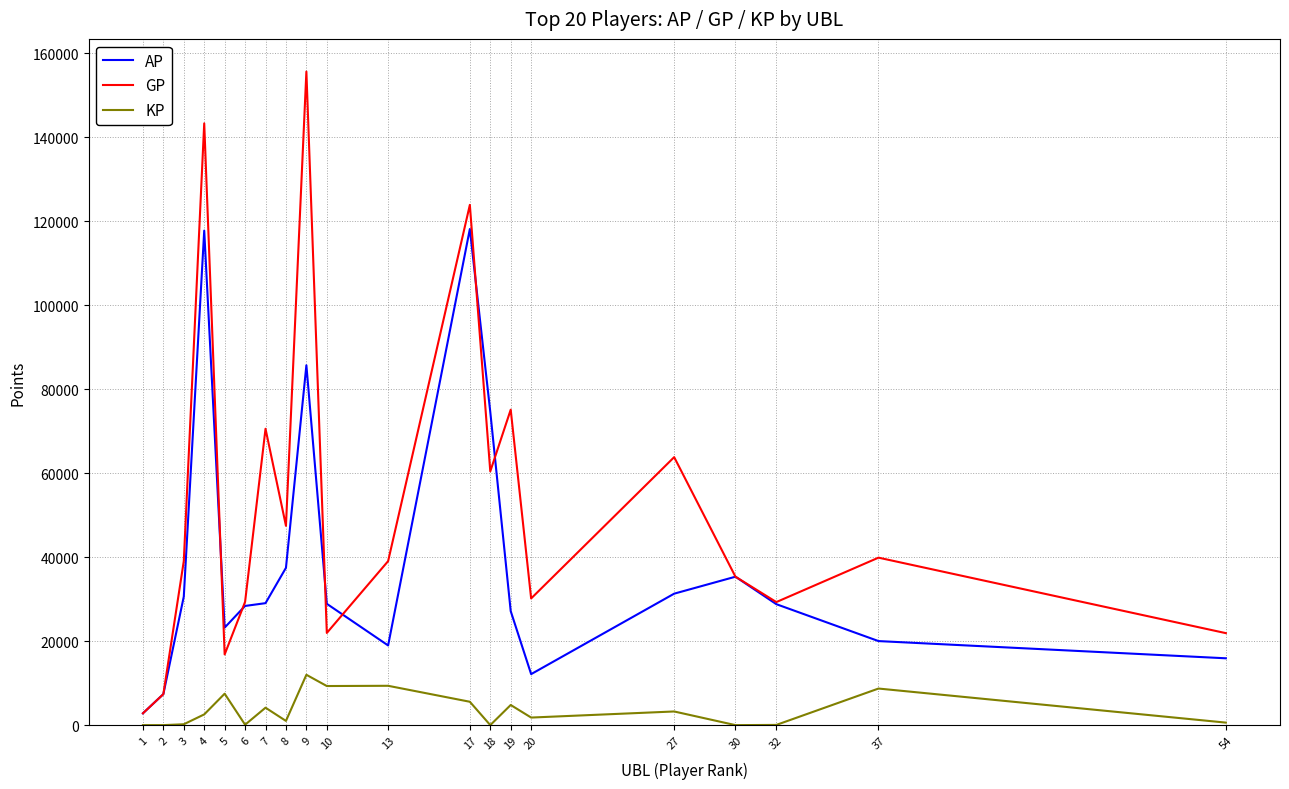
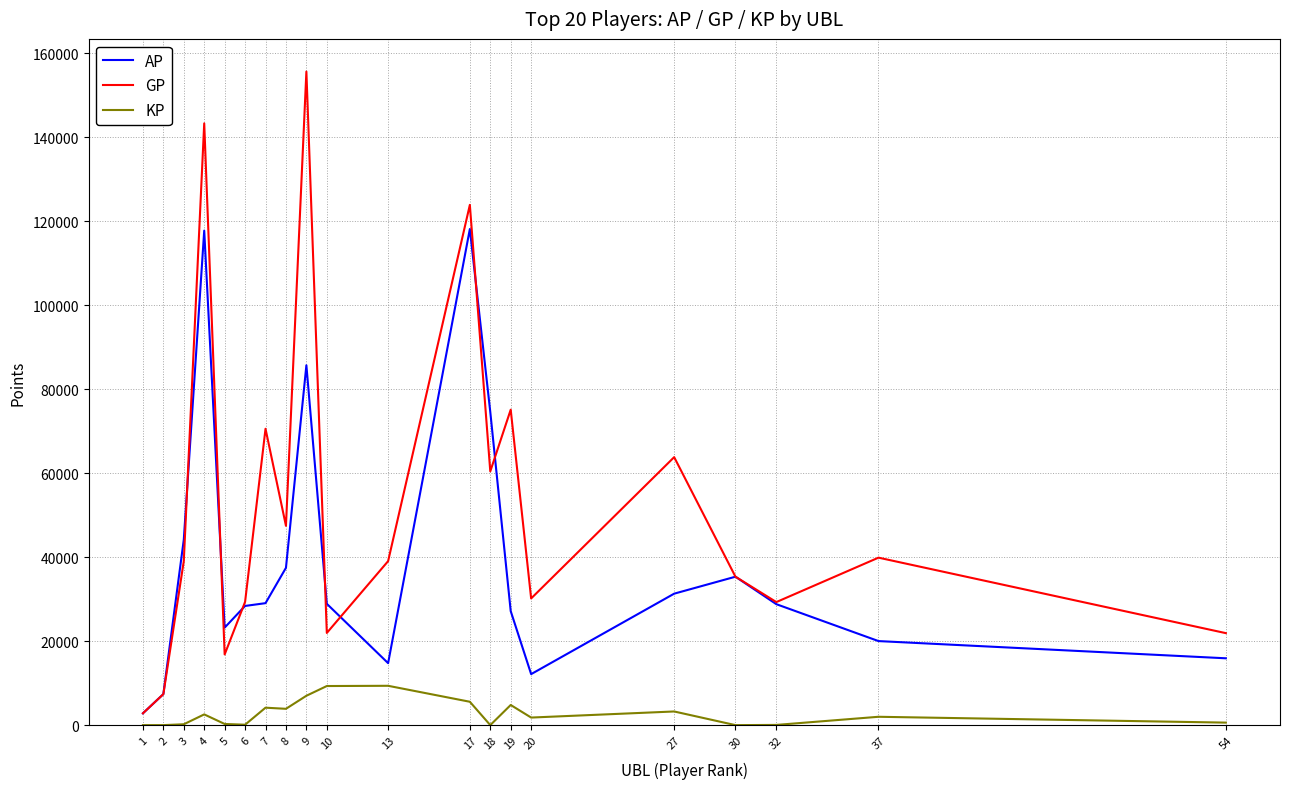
  {
    "AP": {
-     "3": 31000,
+     "3": 44000,
      "4": 118000,
      "5": 23000,
      "6": 28000,
      "7": 29000,
      "8": 37000,
      "9": 86000,
      "10": 29000,
-     "13": 19000,
+     "13": 15000,
      "17": 118000,
      "18": 75000,
      "19": 27000,
      "20": 12000,
      "27": 31000,
      "37": 20000,
      "54": 16000
    },
    "GP": {
      "3": 39000,
      "4": 143000,
      "5": 17000,
      "6": 29000,
      "7": 71000,
      "8": 47000,
      "9": 156000,
      "10": 22000,
      "13": 39000,
      "17": 124000,
      "18": 60000,
      "19": 75000,
      "20": 30000,
      "27": 64000,
      "37": 40000,
      "54": 22000
    },
    "KP": {
      "1": 0,
      "2": 0,
      "3": 0,
      "4": 3000,
-     "5": 7000,
+     "5": 0,
      "6": 0,
      "7": 4000,
-     "8": 1000,
-     "9": 12000,
+     "8": 4000,
+     "9": 7000,
      "10": 9000,
      "13": 9000,
      "17": 6000,
      "18": 0,
      "19": 5000,
      "20": 2000,
      "27": 3000,
      "30": 0,
      "32": 0,
-     "37": 9000,
+     "37": 2000,
      "54": 1000
    }
  }
